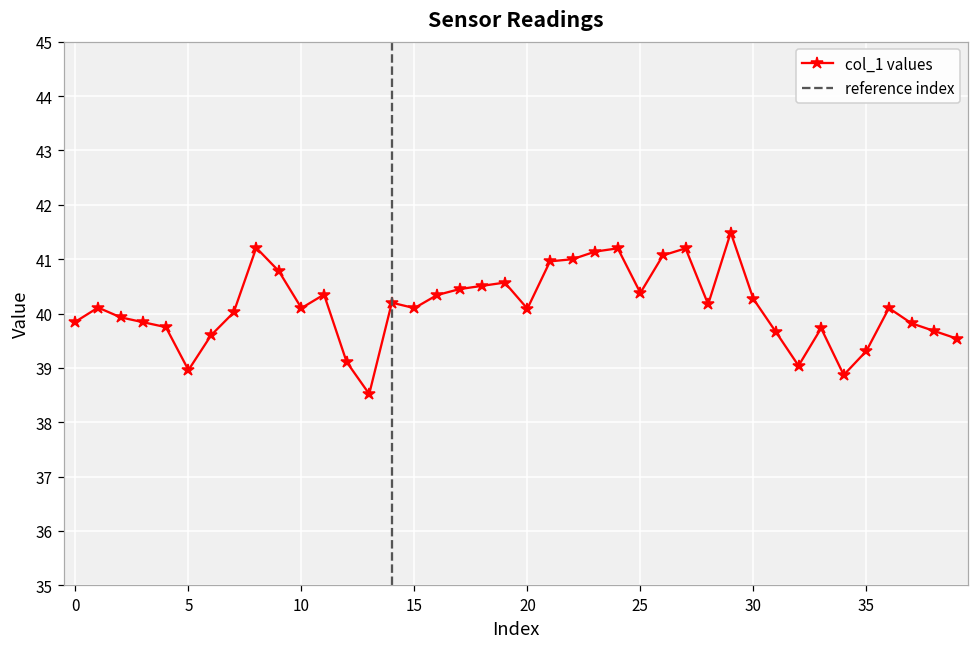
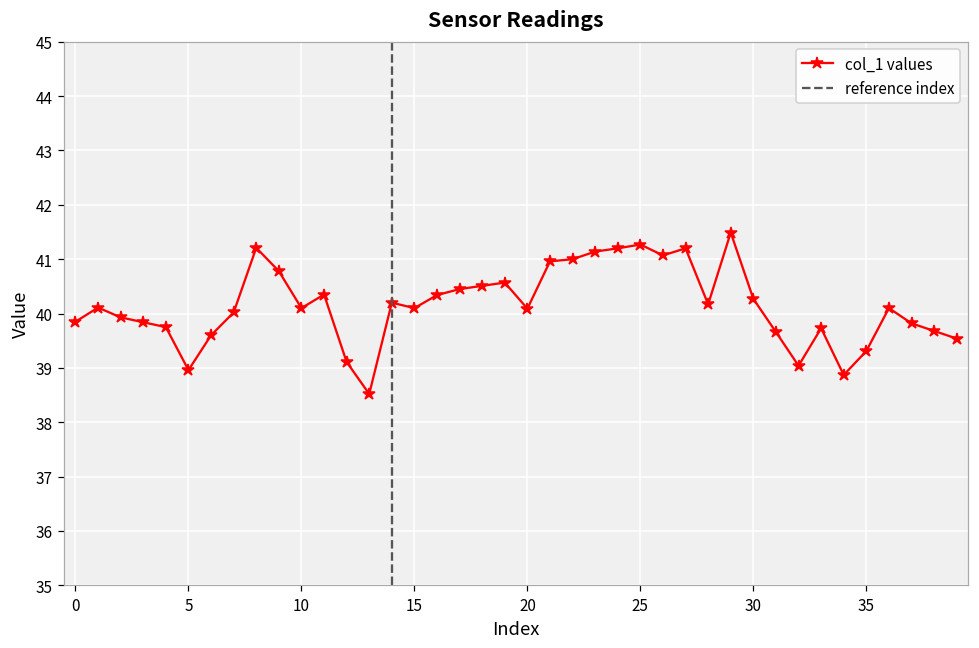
  {
    "0": 39.9,
    "5": 39.0,
    "10": 40.1,
    "15": 40.1,
    "20": 40.1,
-   "25": 40.4,
+   "25": 41.3,
    "30": 40.3,
    "35": 39.3
  }
